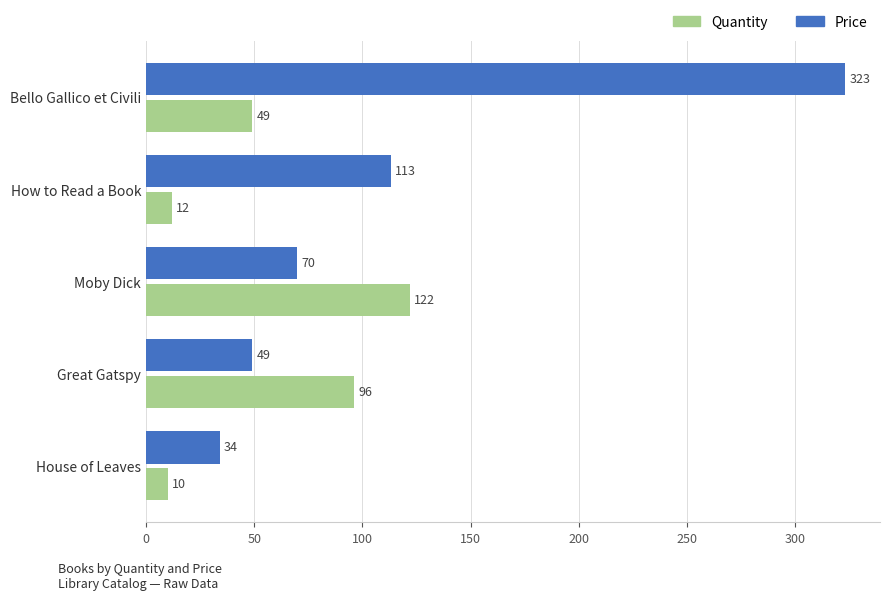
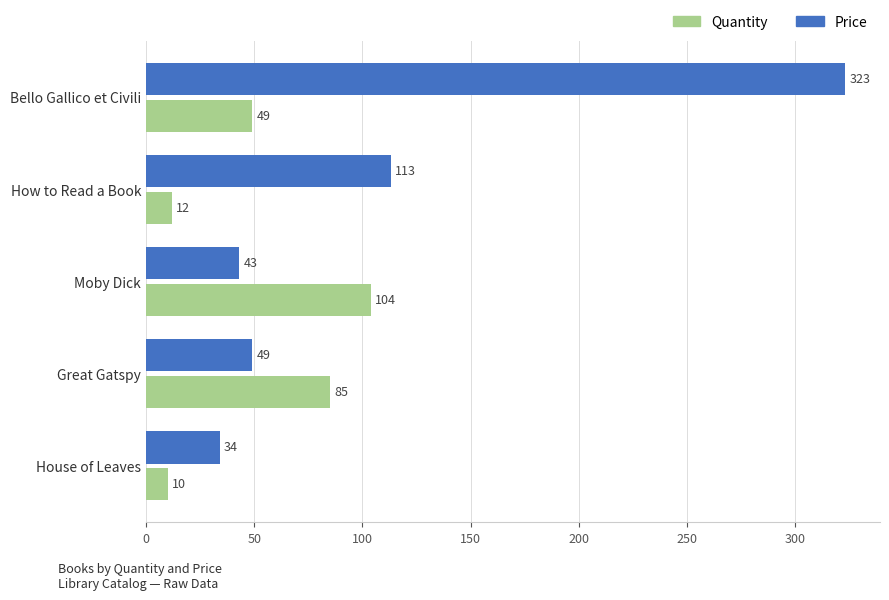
  {
    "Quantity": {
      "Bello Gallico et Civili": 49,
      "How to Read a Book": 12,
-     "Moby Dick": 122,
-     "Great Gatspy": 96,
+     "Moby Dick": 104,
+     "Great Gatspy": 85,
      "House of Leaves": 10
    },
    "Price": {
      "Bello Gallico et Civili": 323,
      "How to Read a Book": 113,
-     "Moby Dick": 70,
+     "Moby Dick": 43,
      "Great Gatspy": 49,
      "House of Leaves": 34
    }
  }
